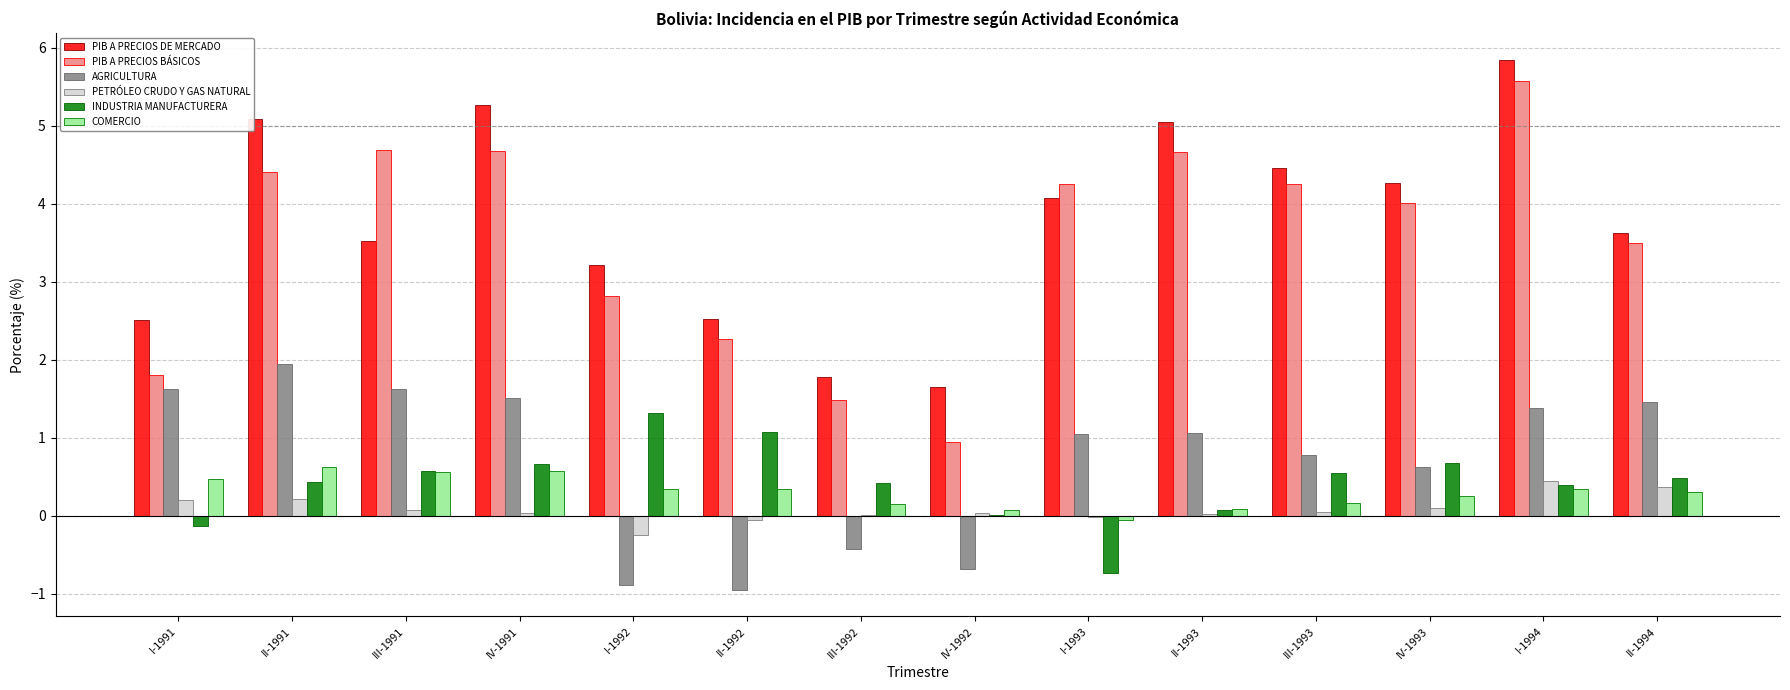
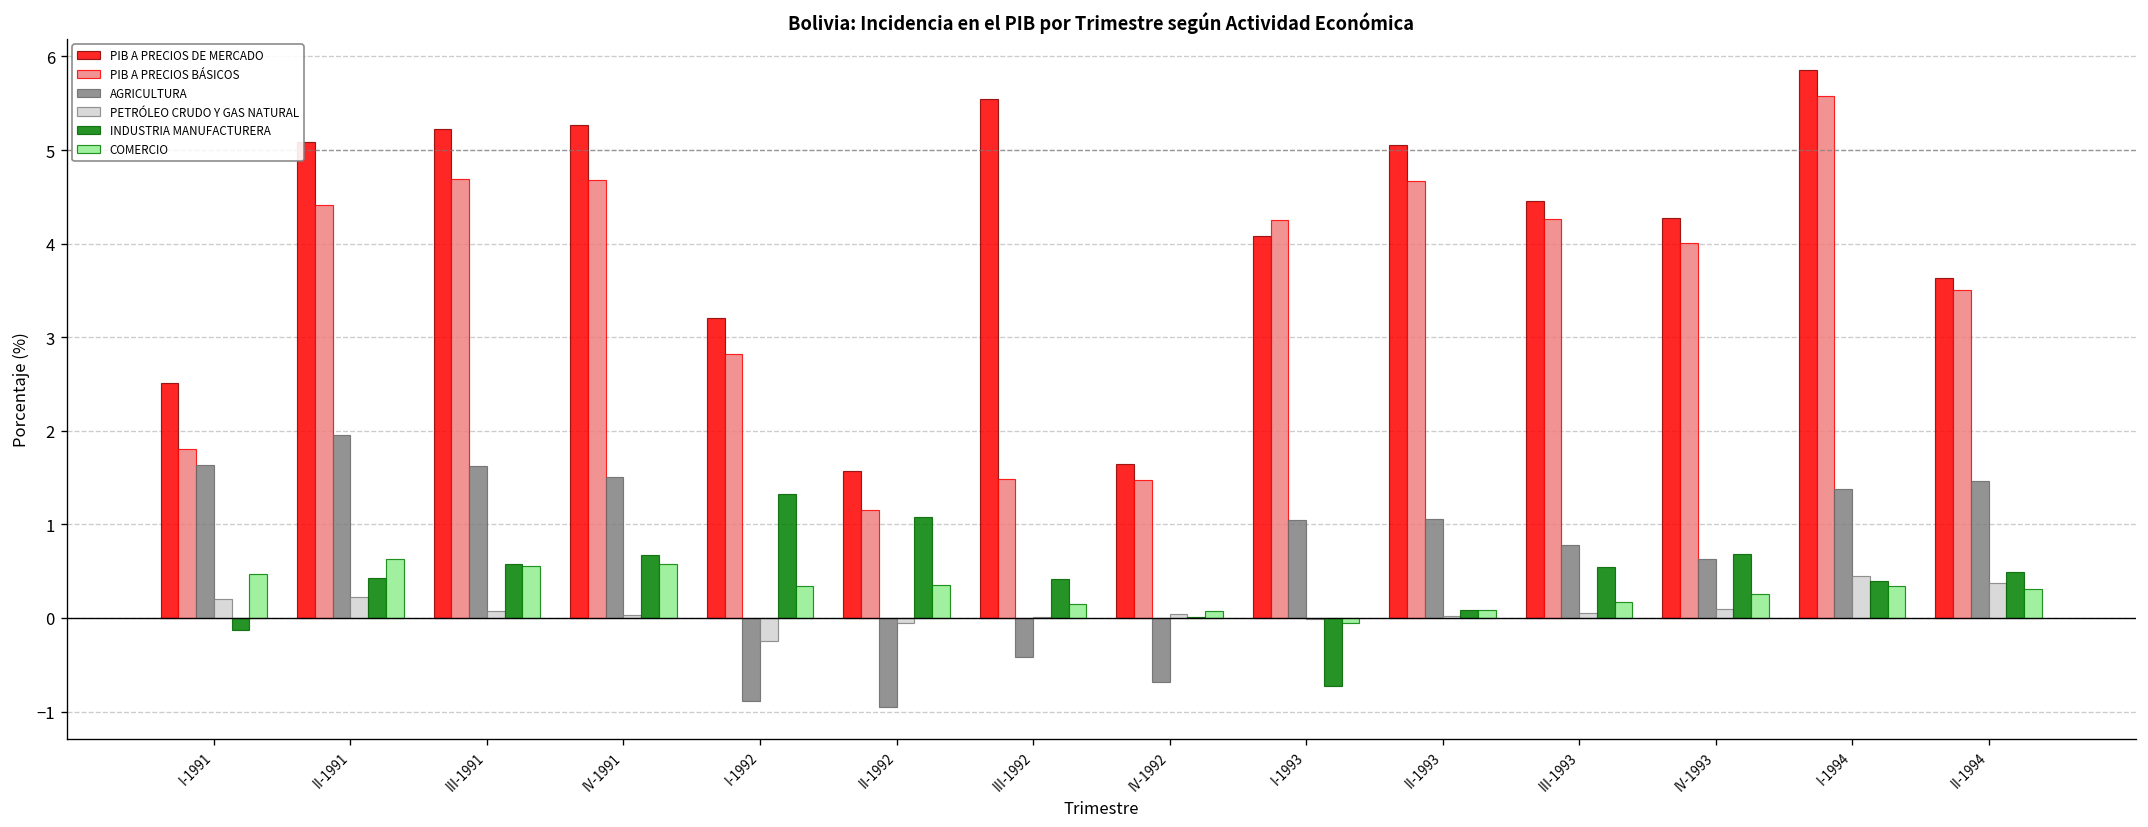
  {
    "PIB A PRECIOS DE MERCADO": {
      "I-1991": 2.5,
      "II-1991": 5.1,
-     "III-1991": 3.5,
+     "III-1991": 5.2,
      "IV-1991": 5.3,
      "I-1992": 3.2,
-     "II-1992": 2.5,
-     "III-1992": 1.8,
+     "II-1992": 1.6,
+     "III-1992": 5.5,
      "IV-1992": 1.7,
      "I-1993": 4.1,
      "II-1993": 5.1,
      "III-1993": 4.5,
      "IV-1993": 4.3,
      "I-1994": 5.9,
      "II-1994": 3.6
    },
    "PIB A PRECIOS BÁSICOS": {
      "I-1991": 1.8,
      "II-1991": 4.4,
      "III-1991": 4.7,
      "IV-1991": 4.7,
      "I-1992": 2.8,
-     "II-1992": 2.3,
+     "II-1992": 1.2,
      "III-1992": 1.5,
-     "IV-1992": 1.0,
+     "IV-1992": 1.5,
      "I-1993": 4.3,
      "II-1993": 4.7,
      "III-1993": 4.3,
      "IV-1993": 4.0,
      "I-1994": 5.6,
      "II-1994": 3.5
    },
    "AGRICULTURA": {
      "I-1991": 1.6,
      "II-1991": 2.0,
      "III-1991": 1.6,
      "IV-1991": 1.5,
      "I-1992": -0.9,
      "II-1992": -1.0,
      "III-1992": -0.4,
      "IV-1992": -0.7,
      "I-1993": 1.1,
      "II-1993": 1.1,
      "III-1993": 0.8,
      "IV-1993": 0.6,
      "I-1994": 1.4,
      "II-1994": 1.5
    },
    "PETRÓLEO CRUDO Y GAS NATURAL": {
      "I-1991": 0.2,
      "II-1991": 0.2,
      "III-1991": 0.1,
      "I-1992": -0.3,
      "II-1992": -0.1,
      "IV-1992": 0.0,
      "III-1993": 0.1,
      "IV-1993": 0.1,
      "I-1994": 0.5,
      "II-1994": 0.4
    },
    "INDUSTRIA MANUFACTURERA": {
      "I-1991": -0.1,
      "II-1991": 0.4,
      "III-1991": 0.6,
      "IV-1991": 0.7,
      "I-1992": 1.3,
      "II-1992": 1.1,
      "III-1992": 0.4,
      "I-1993": -0.7,
      "II-1993": 0.1,
      "III-1993": 0.6,
      "IV-1993": 0.7,
      "I-1994": 0.4,
      "II-1994": 0.5
    },
    "COMERCIO": {
      "I-1991": 0.5,
      "II-1991": 0.6,
      "III-1991": 0.6,
      "IV-1991": 0.6,
      "I-1992": 0.3,
      "II-1992": 0.4,
      "III-1992": 0.2,
      "IV-1992": 0.1,
      "I-1993": -0.1,
      "II-1993": 0.1,
      "III-1993": 0.2,
      "IV-1993": 0.3,
      "I-1994": 0.3,
      "II-1994": 0.3
    }
  }
